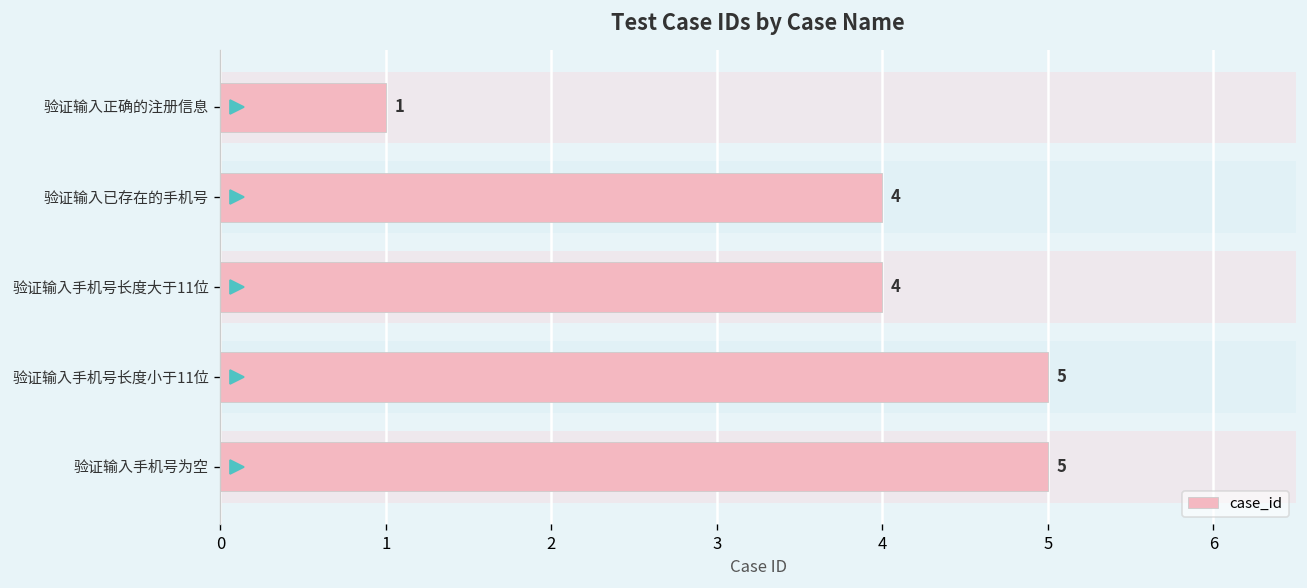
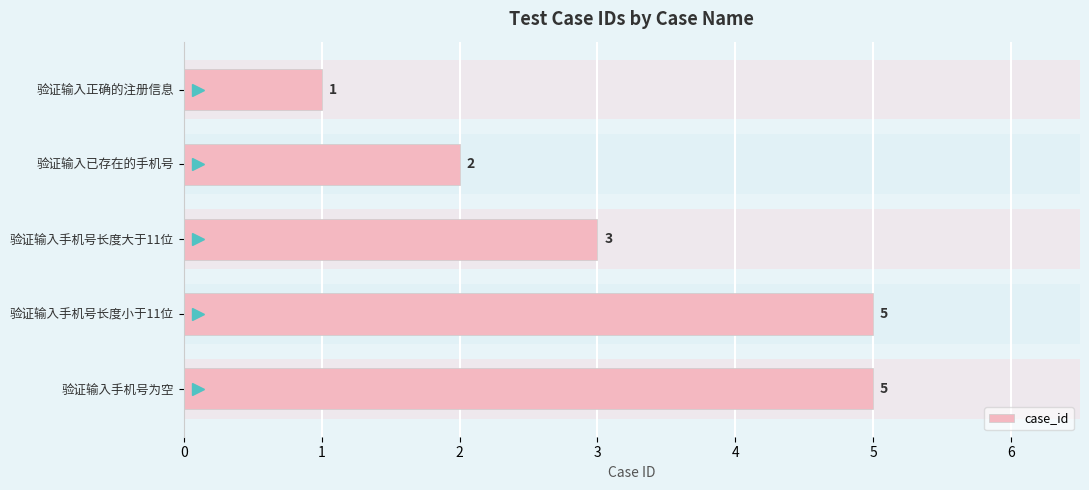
  {
    "case_id": {
      "验证输入正确的注册信息": 1,
-     "验证输入已存在的手机号": 4,
-     "验证输入手机号长度大于11位": 4,
+     "验证输入已存在的手机号": 2,
+     "验证输入手机号长度大于11位": 3,
      "验证输入手机号长度小于11位": 5,
      "验证输入手机号为空": 5
    }
  }
